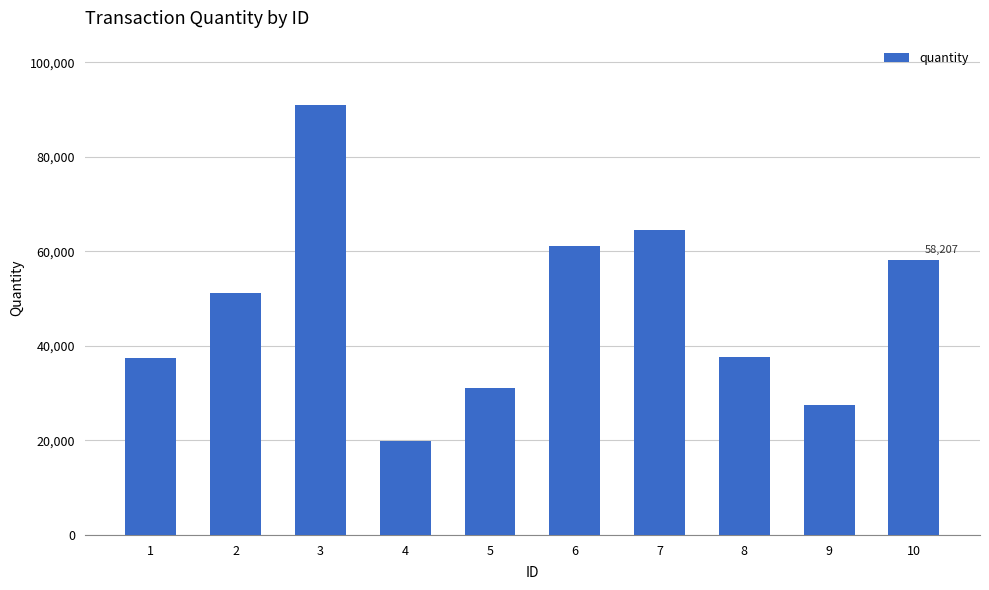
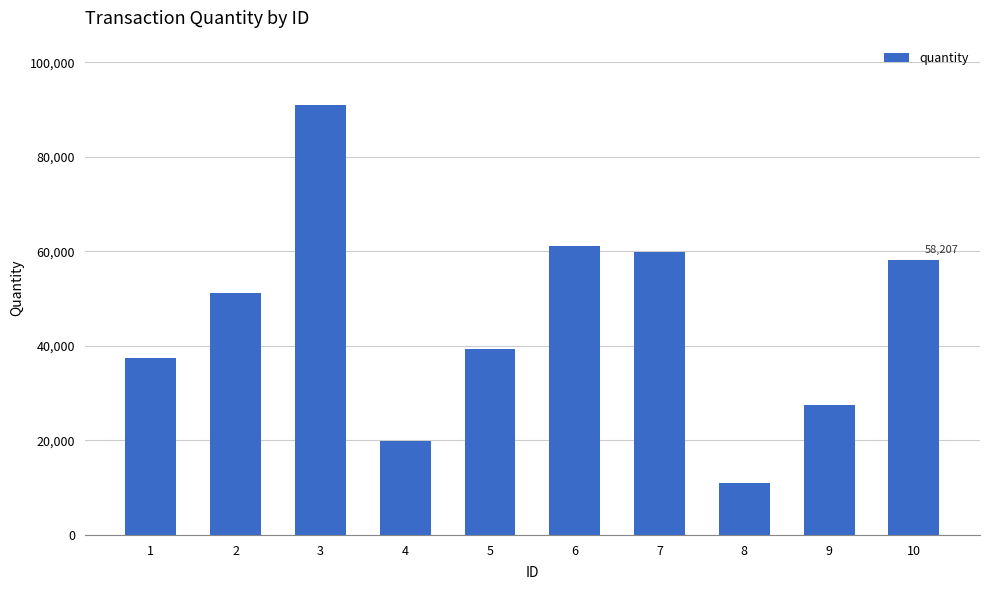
  {
    "1": "37,000",
    "2": "51,000",
    "3": "91,000",
    "4": "20,000",
-   "5": "31,000",
+   "5": "39,000",
    "6": "61,000",
-   "7": "65,000",
-   "8": "38,000",
+   "7": "60,000",
+   "8": "11,000",
    "9": "27,000"
  }
